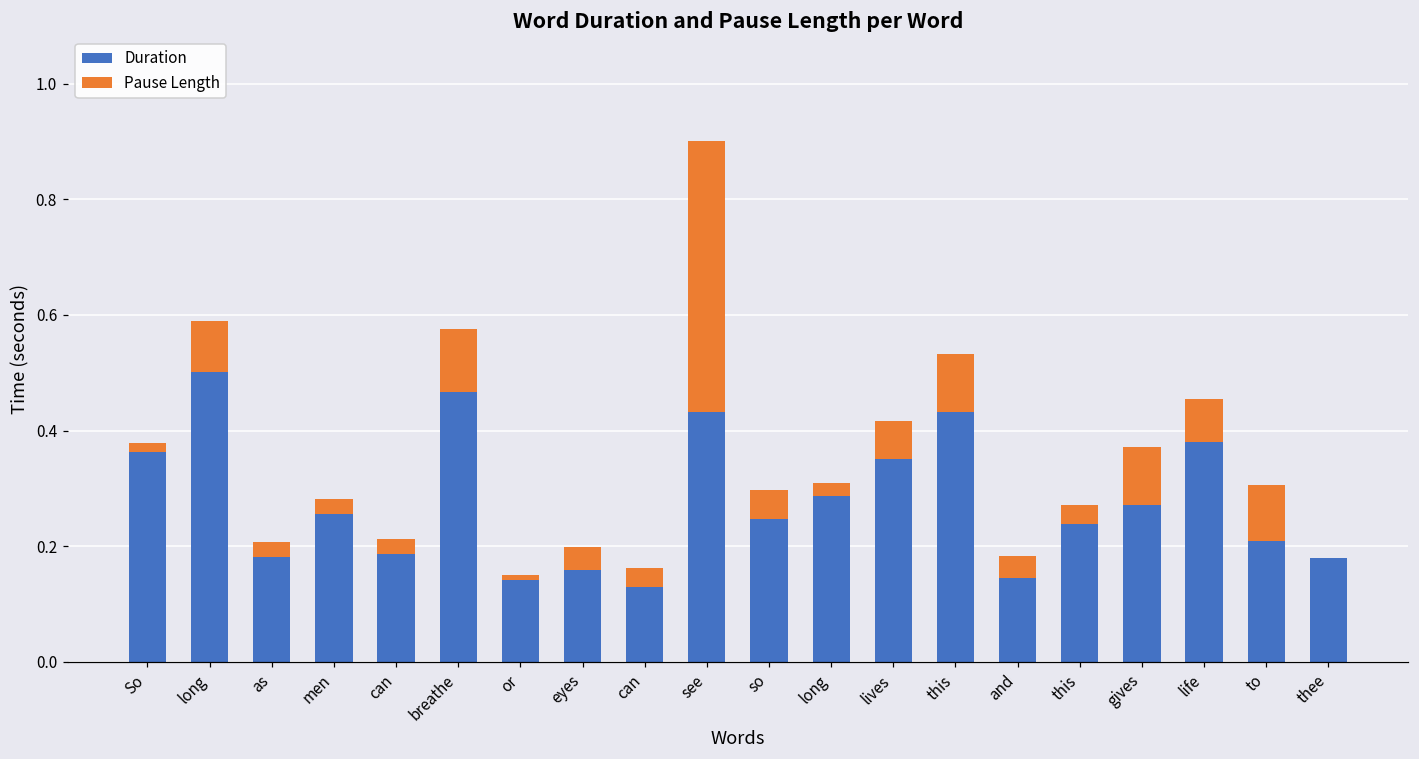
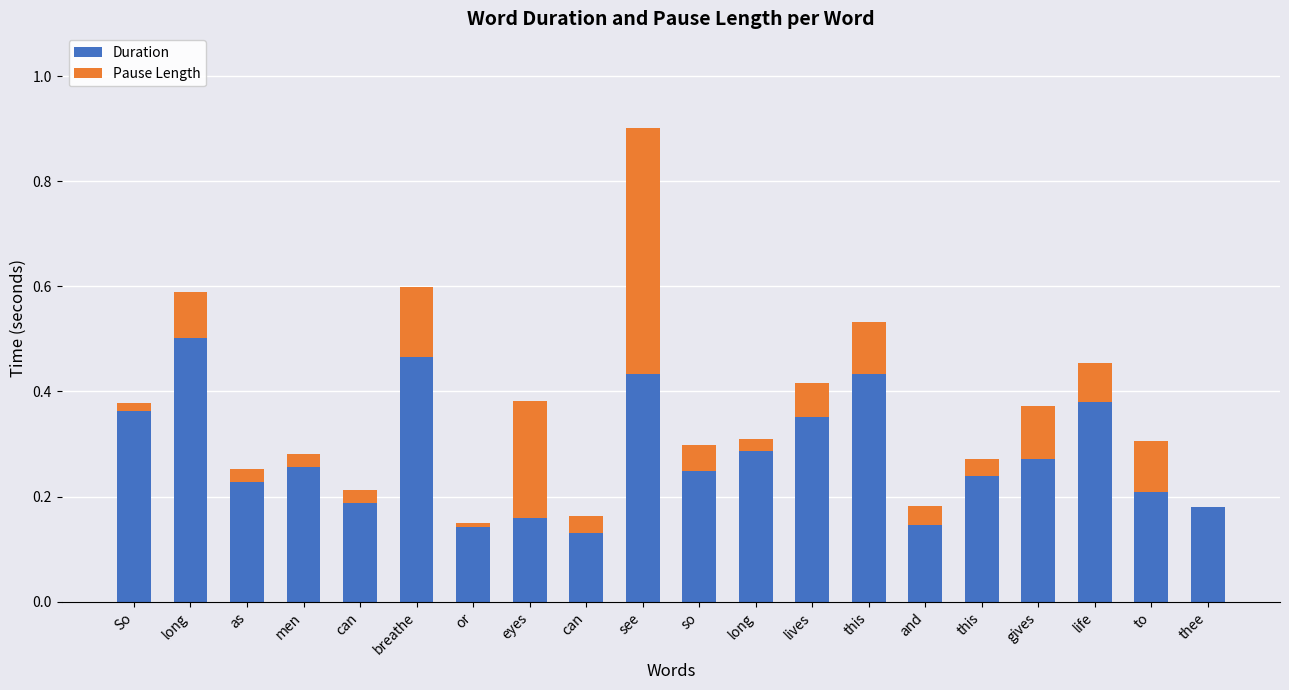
  {
    "Duration": {
      "So": 0.36,
-     "as": 0.18,
+     "as": 0.23,
      "men": 0.26,
      "breathe": 0.47,
      "or": 0.14,
      "eyes": 0.16,
      "see": 0.43,
      "so": 0.25,
      "lives": 0.35,
      "and": 0.15,
      "gives": 0.27,
      "life": 0.38,
      "to": 0.21,
      "thee": 0.18
    },
    "Pause Length": {
      "So": 0.02,
      "as": 0.03,
      "men": 0.03,
-     "breathe": 0.11,
+     "breathe": 0.13,
      "or": 0.01,
-     "eyes": 0.04,
+     "eyes": 0.22,
      "see": 0.47,
      "so": 0.05,
      "lives": 0.07,
      "and": 0.04,
      "gives": 0.10,
      "life": 0.08,
      "to": 0.10,
      "thee": 0.00
    }
  }
